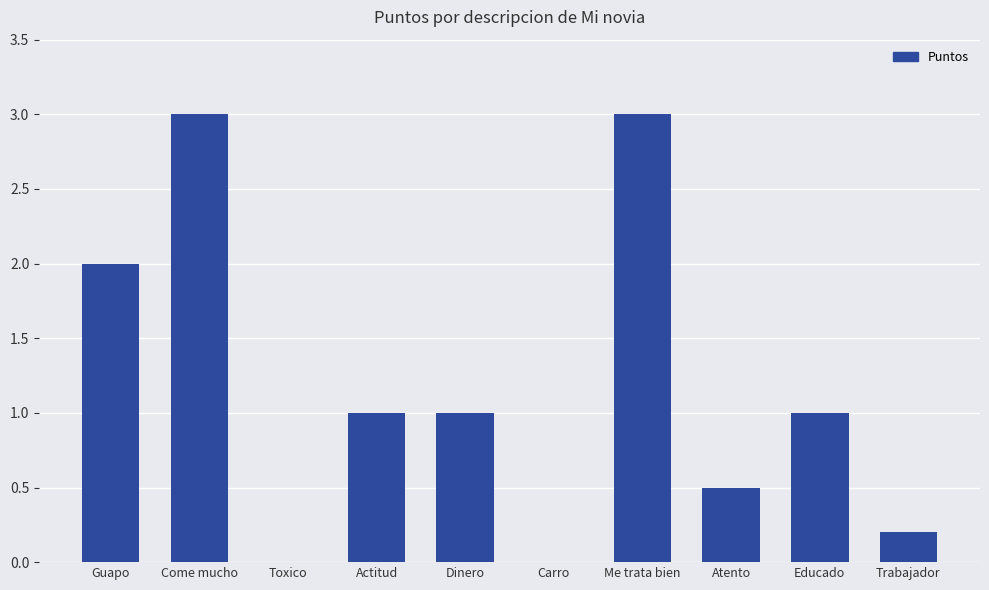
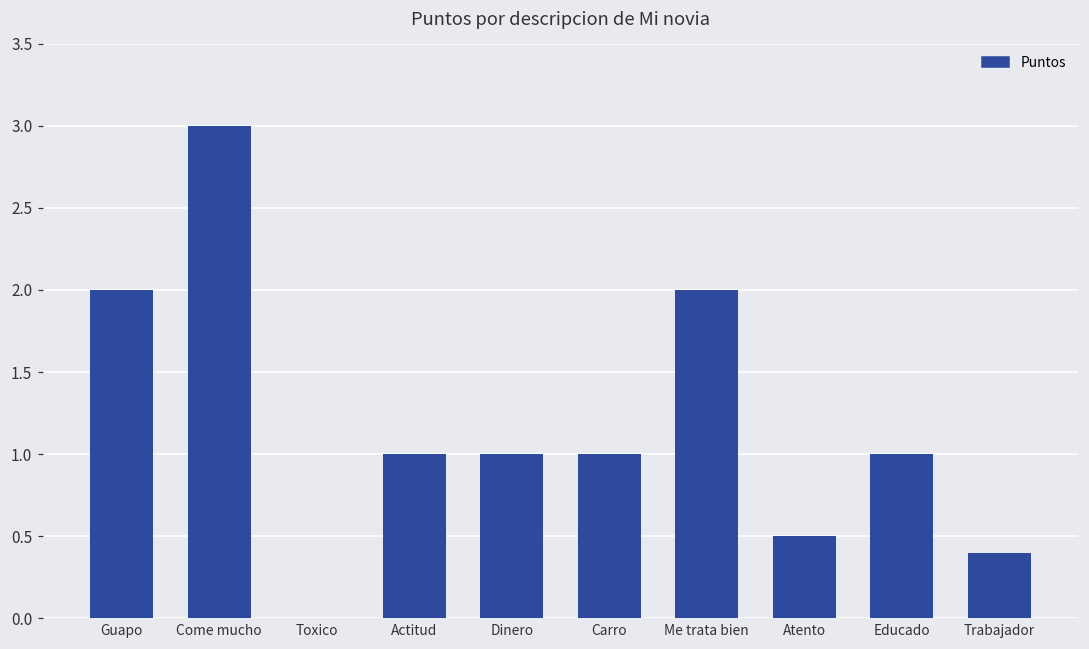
  {
    "Guapo": 2.0,
    "Come mucho": 3.0,
    "Toxico": 0.0,
    "Actitud": 1.0,
    "Dinero": 1.0,
-   "Carro": 0,
-   "Me trata bien": 3,
+   "Carro": 1,
+   "Me trata bien": 2,
    "Atento": 0.5,
    "Educado": 1.0,
-   "Trabajador": 0.2
+   "Trabajador": 0.4
  }
